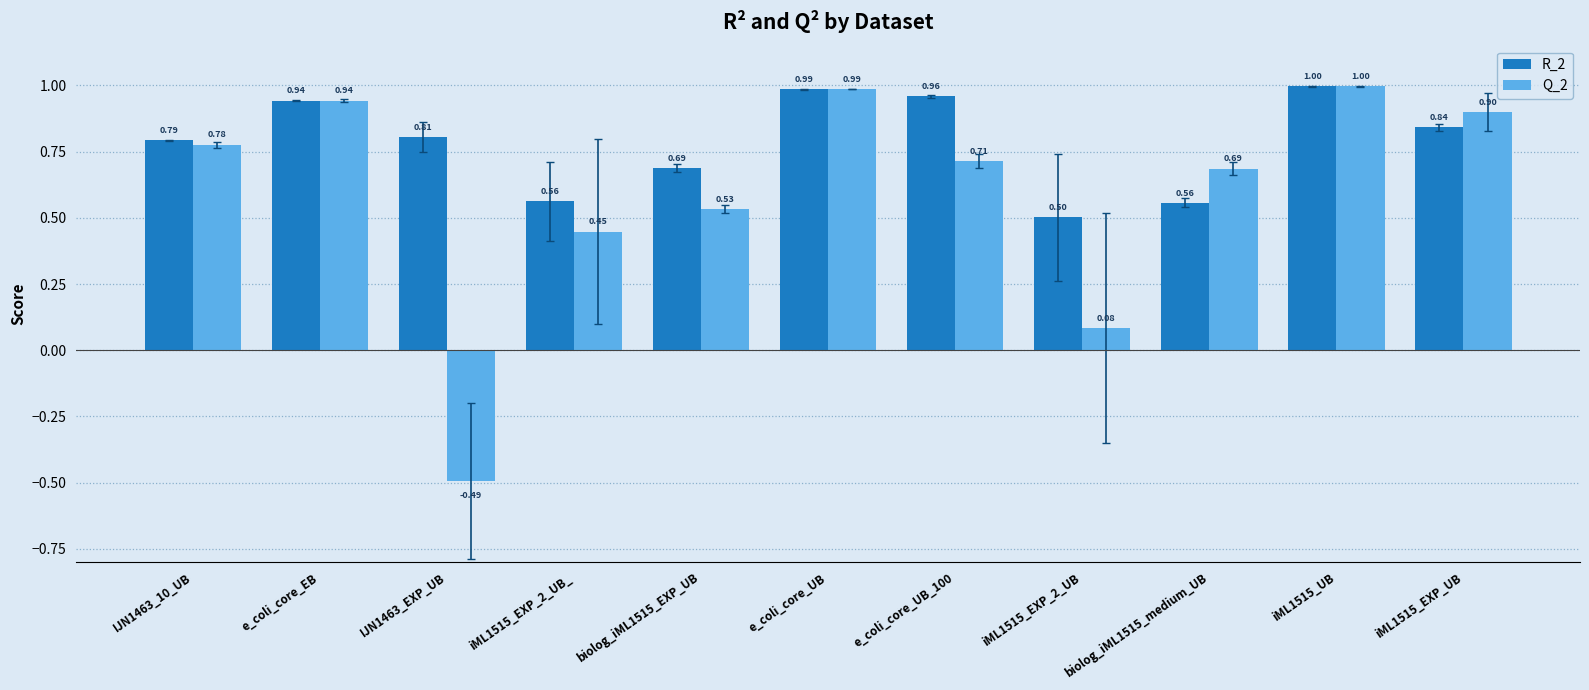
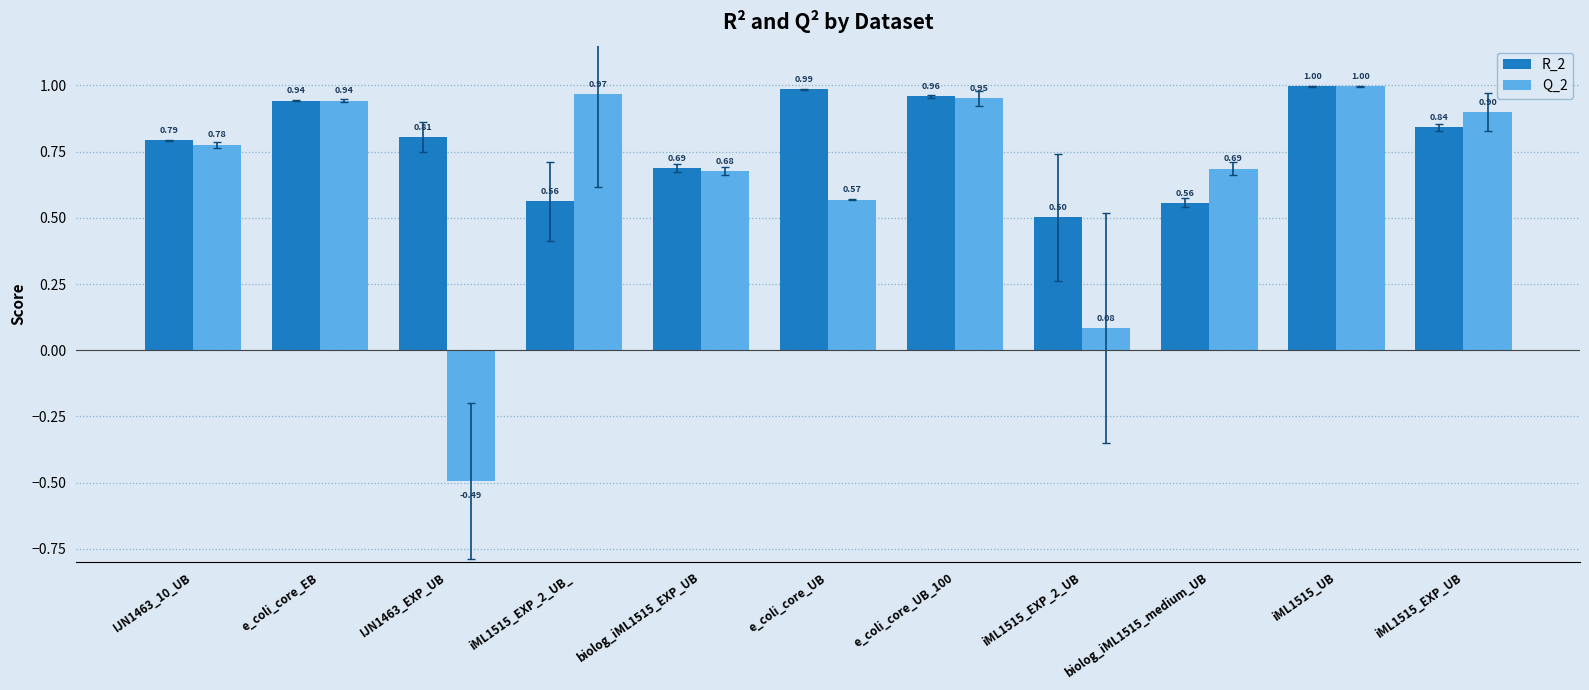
  {
    "Q_2": {
      "IJN1463_10_UB": 0.78,
      "e_coli_core_EB": 0.94,
      "IJN1463_EXP_UB": -0.49,
-     "iML1515_EXP_2_UB_": 0.45,
-     "biolog_iML1515_EXP_UB": 0.53,
-     "e_coli_core_UB": 0.99,
-     "e_coli_core_UB_100": 0.71,
+     "iML1515_EXP_2_UB_": 0.97,
+     "biolog_iML1515_EXP_UB": 0.68,
+     "e_coli_core_UB": 0.57,
+     "e_coli_core_UB_100": 0.95,
      "iML1515_EXP_2_UB": 0.08,
      "iML1515_UB": 1.00,
      "iML1515_EXP_UB": 0.90
    }
  }
